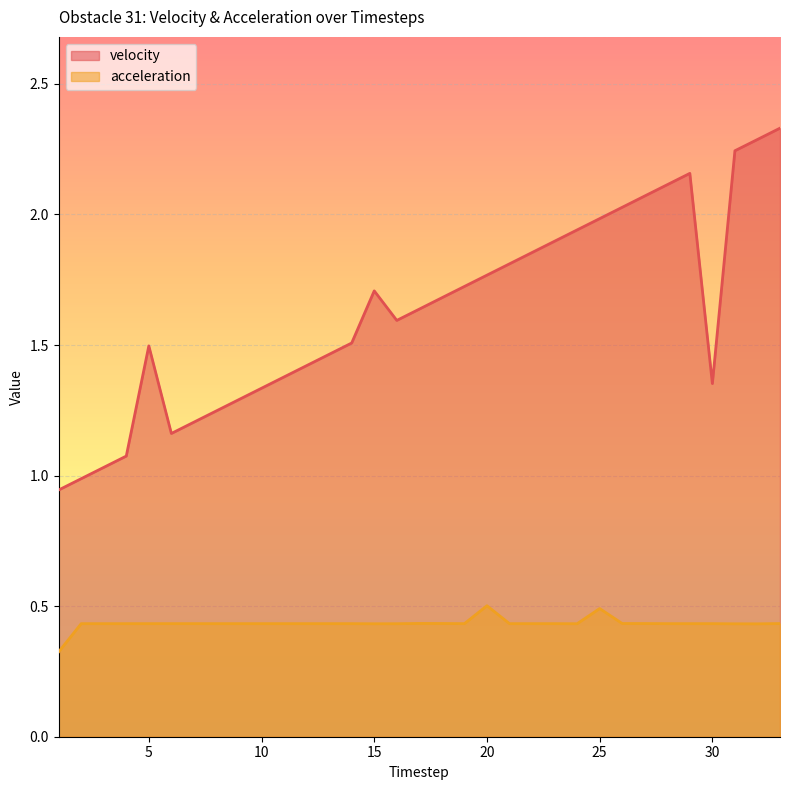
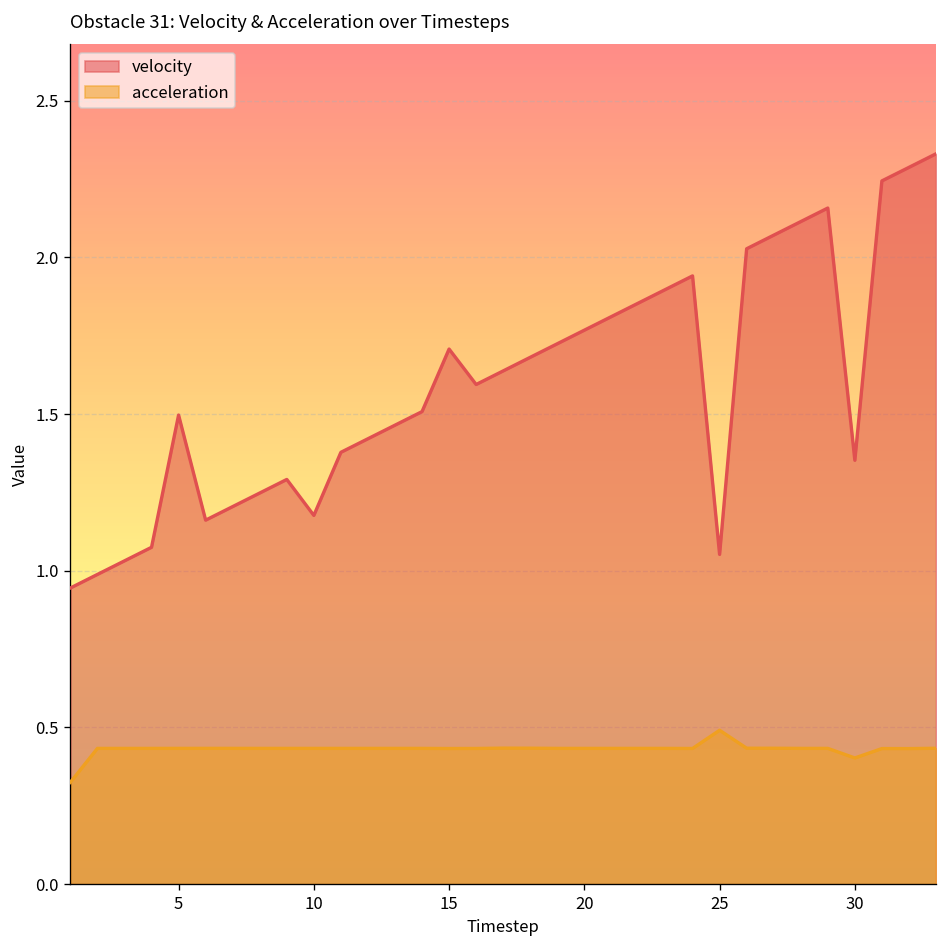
  {
    "velocity": {
      "5": 1.50,
-     "10": 1.33,
+     "10": 1.18,
      "15": 1.71,
      "20": 1.77,
-     "25": 1.98,
+     "25": 1.05,
      "30": 1.35
    },
    "acceleration": {
      "5": 0.43,
      "10": 0.43,
      "15": 0.43,
-     "20": 0.50,
+     "20": 0.43,
      "25": 0.49,
-     "30": 0.43
+     "30": 0.40
    }
  }
